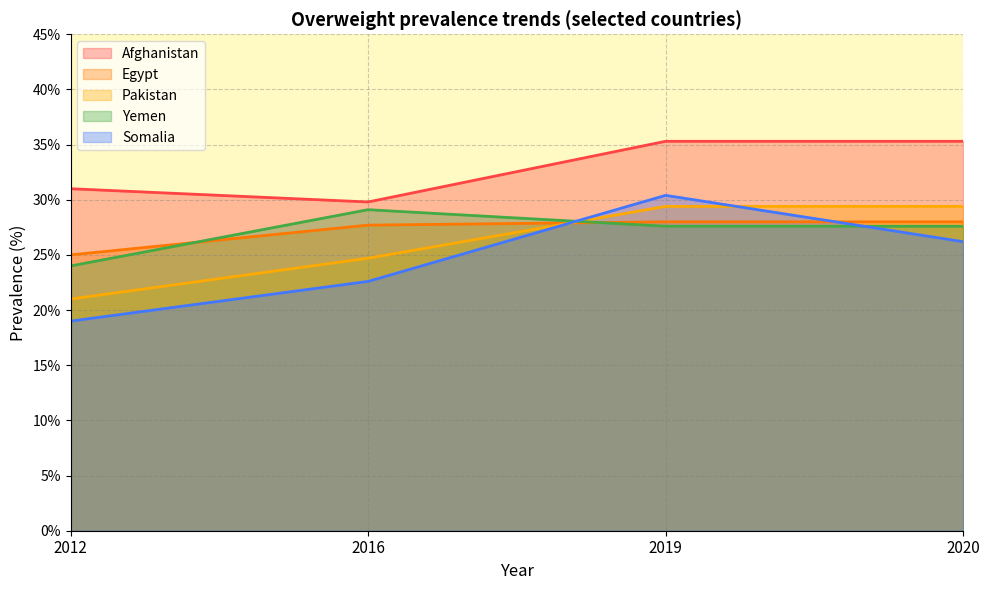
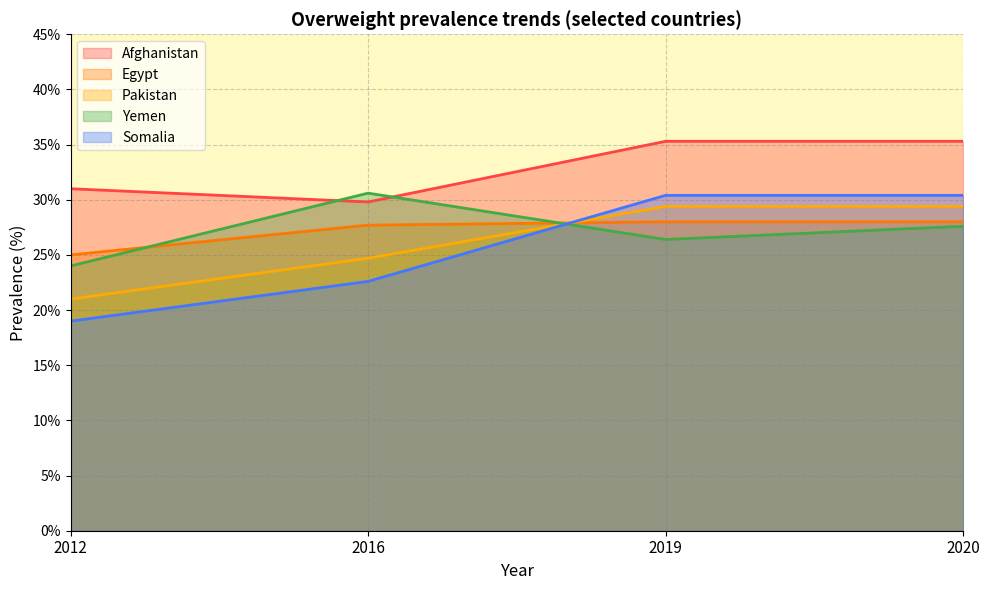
  {
    "Yemen": {
      "2012": "24.0%",
-     "2016": "29.1%",
-     "2019": "27.6%",
+     "2016": "30.6%",
+     "2019": "26.4%",
      "2020": "27.6%"
    },
    "Somalia": {
      "2012": "19.0%",
      "2016": "22.6%",
      "2019": "30.4%",
-     "2020": "26.2%"
+     "2020": "30.4%"
    }
  }
